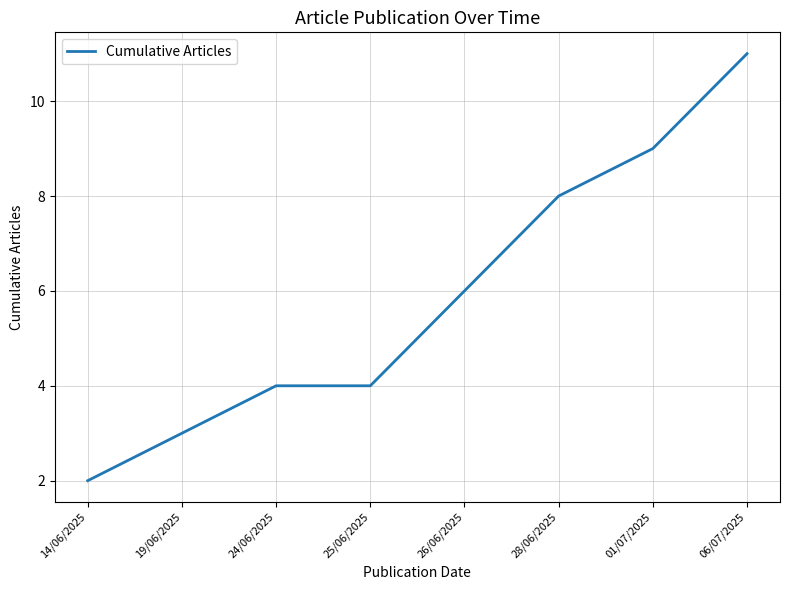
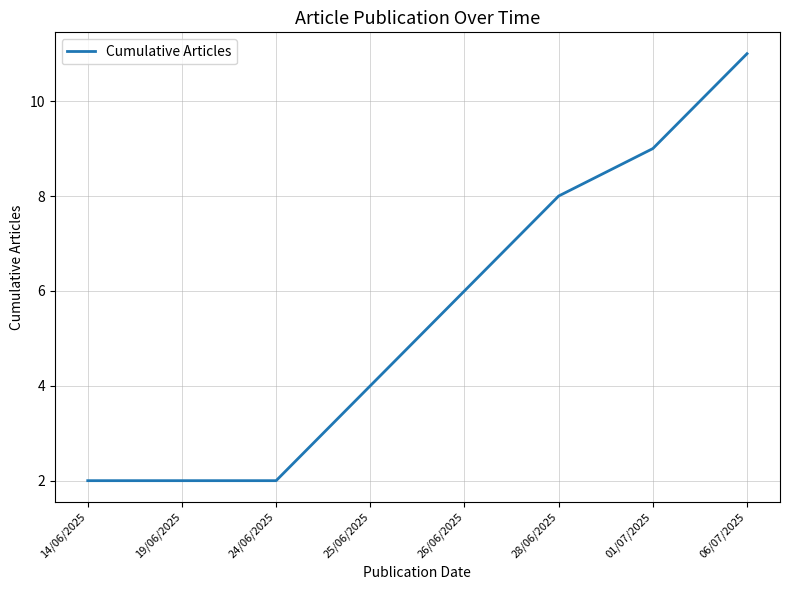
  {
    "14/06/2025": 2,
-   "19/06/2025": 3,
-   "24/06/2025": 4,
+   "19/06/2025": 2,
+   "24/06/2025": 2,
    "25/06/2025": 4,
    "26/06/2025": 6,
    "28/06/2025": 8,
    "01/07/2025": 9,
    "06/07/2025": 11
  }
